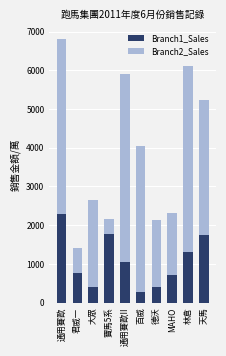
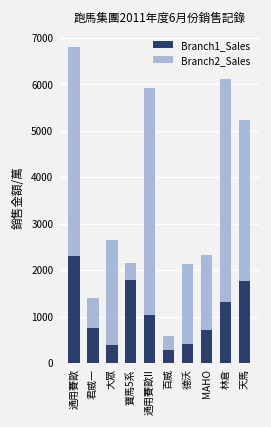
  {
    "Branch1_Sales": {
      "通用賽歐": 2300,
      "君威一": 800,
      "大眾": 400,
      "寶馬5系": 1800,
      "通用賽歐II": 1000,
      "百威": 300,
      "德沃": 400,
      "MAHO": 700,
      "林倉": 1300,
      "天馬": 1800
    },
    "Branch2_Sales": {
      "通用賽歐": 4500,
      "君威一": 600,
      "大眾": 2300,
      "寶馬5系": 400,
      "通用賽歐II": 4900,
-     "百威": 3800,
+     "百威": 300,
      "德沃": 1700,
      "MAHO": 1600,
      "林倉": 4800,
      "天馬": 3500
    }
  }
